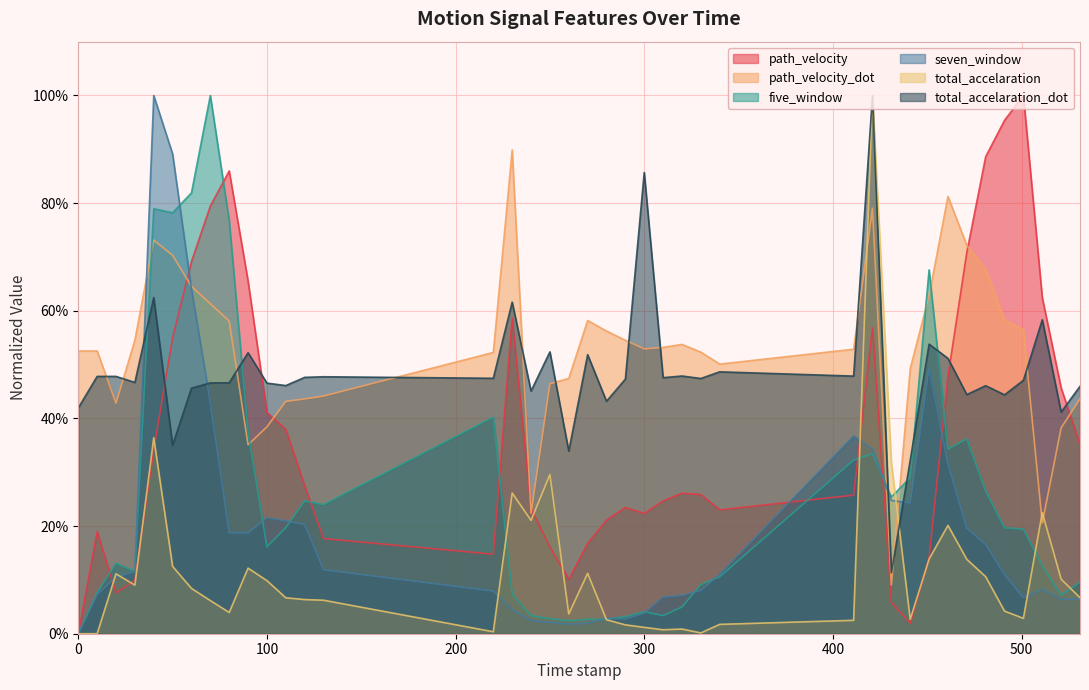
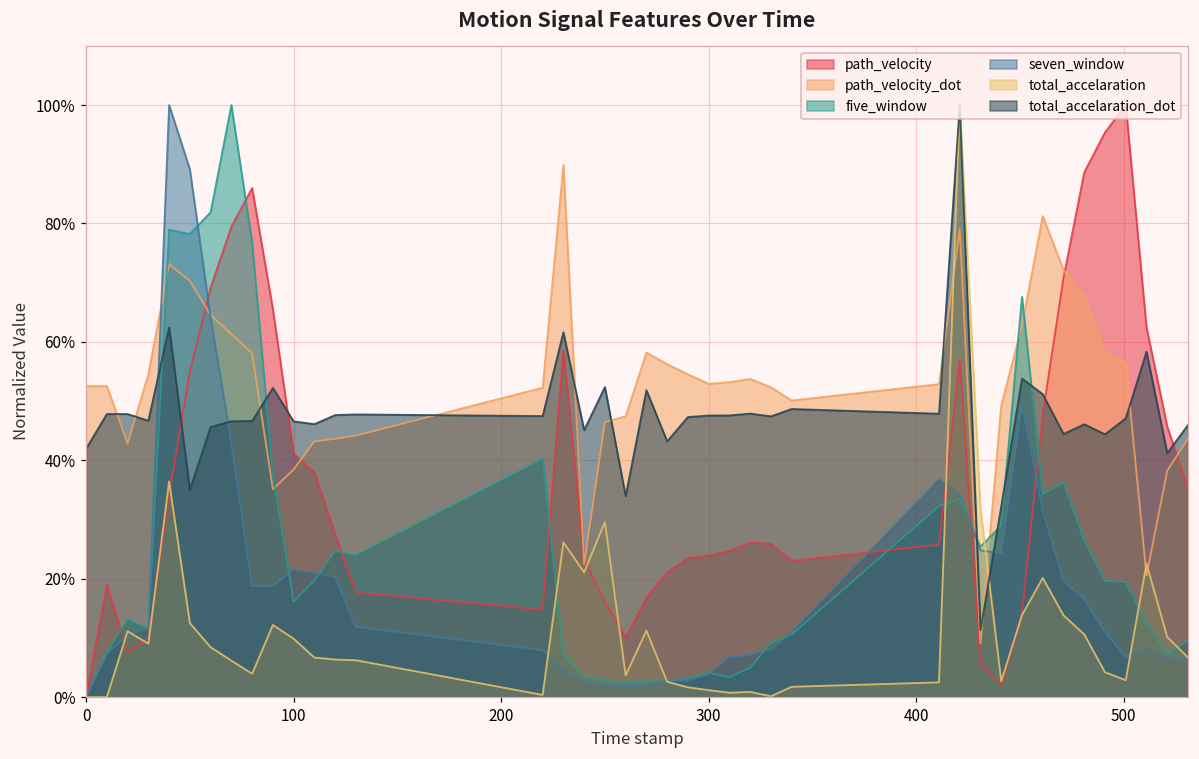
  {
    "path_velocity": {
      "100": "41%",
-     "300": "22%"
+     "300": "24%"
    },
    "total_accelaration_dot": {
      "0": "42%",
      "100": "47%",
-     "300": "86%"
+     "300": "48%"
    }
  }
